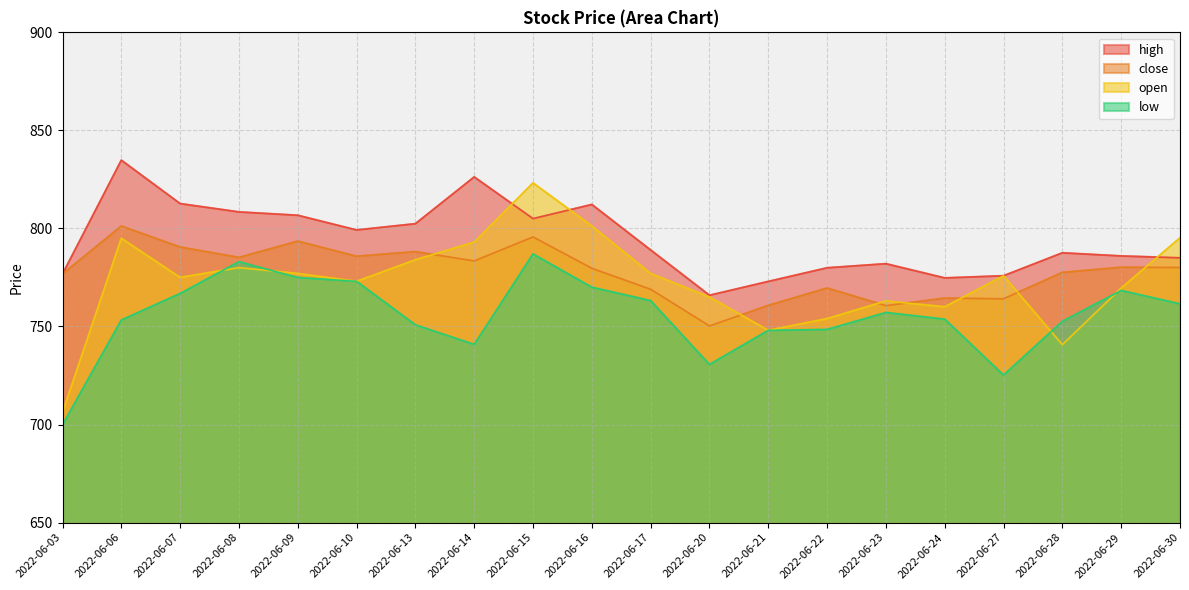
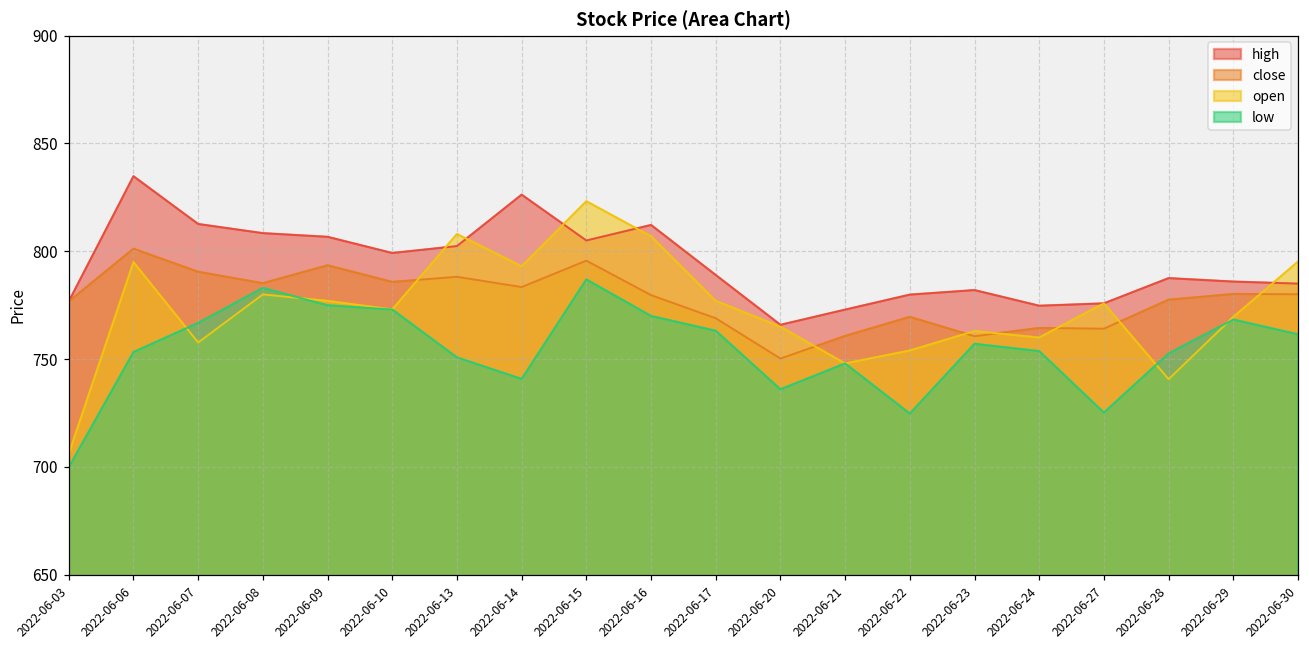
  {
    "open": {
      "2022-06-03": 706,
      "2022-06-06": 795,
-     "2022-06-07": 775,
+     "2022-06-07": 758,
      "2022-06-08": 780,
      "2022-06-09": 777,
-     "2022-06-13": 784,
+     "2022-06-13": 808,
      "2022-06-14": 793,
      "2022-06-15": 823,
-     "2022-06-16": 801,
+     "2022-06-16": 807,
      "2022-06-17": 777,
      "2022-06-22": 754,
      "2022-06-23": 763,
      "2022-06-24": 760,
      "2022-06-28": 741,
      "2022-06-30": 795
    },
    "low": {
      "2022-06-03": 700,
      "2022-06-06": 753,
      "2022-06-07": 767,
      "2022-06-08": 783,
      "2022-06-09": 775,
      "2022-06-13": 751,
      "2022-06-14": 741,
      "2022-06-15": 787,
      "2022-06-16": 770,
      "2022-06-17": 763,
-     "2022-06-20": 731,
-     "2022-06-22": 748,
+     "2022-06-20": 736,
+     "2022-06-22": 725,
      "2022-06-23": 757,
      "2022-06-24": 754,
      "2022-06-27": 725,
      "2022-06-28": 753,
      "2022-06-30": 762
    }
  }
